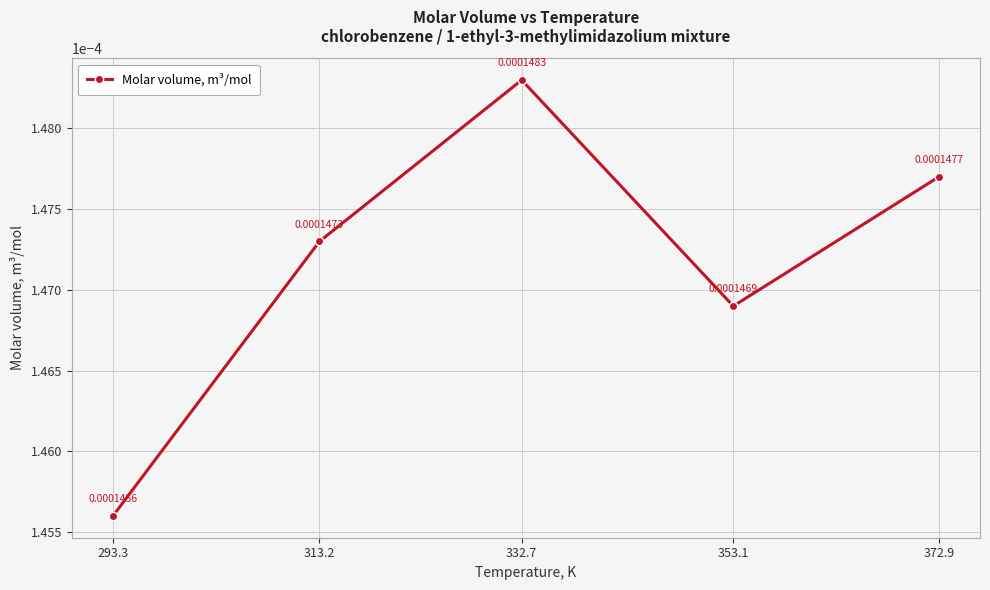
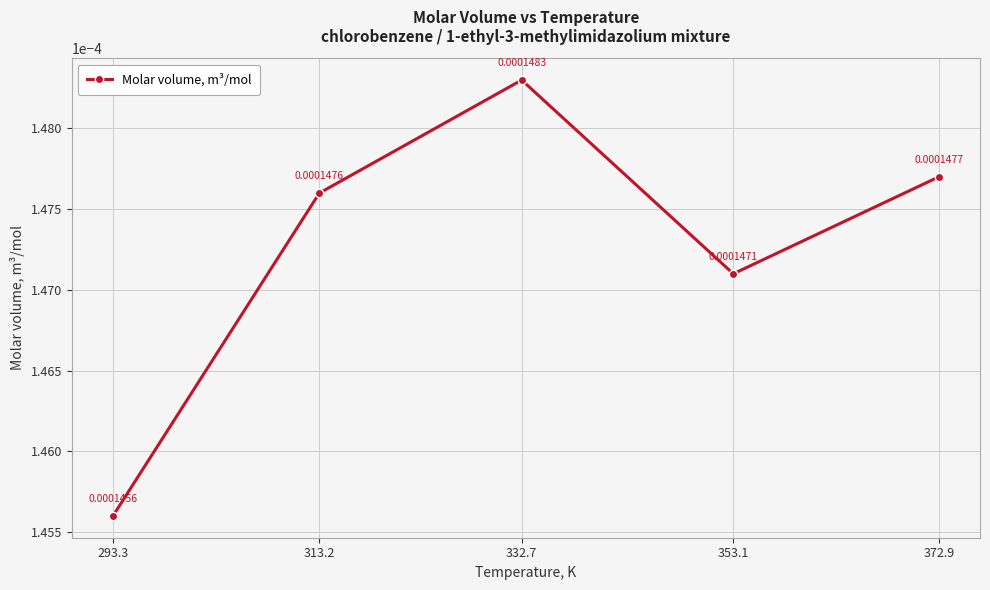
  {
    "293.3": 0.0001456,
-   "313.2": 0.0001473,
+   "313.2": 0.0001476,
    "332.7": 0.0001483,
-   "353.1": 0.0001469,
+   "353.1": 0.0001471,
    "372.9": 0.0001477
  }
